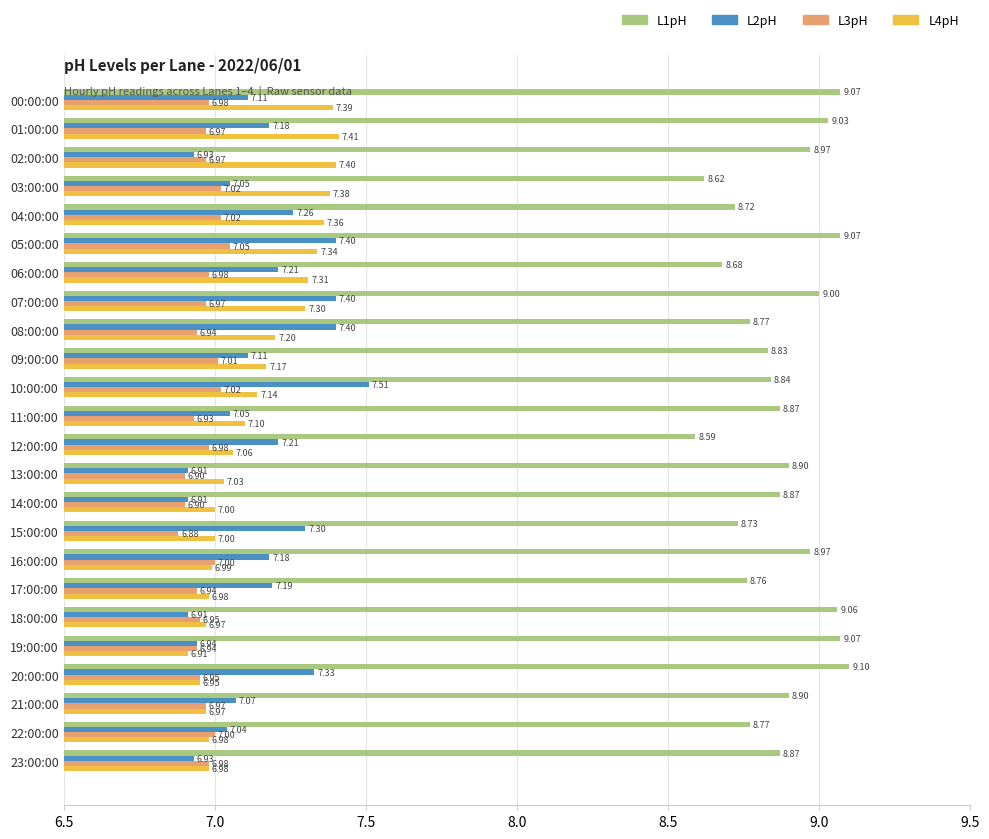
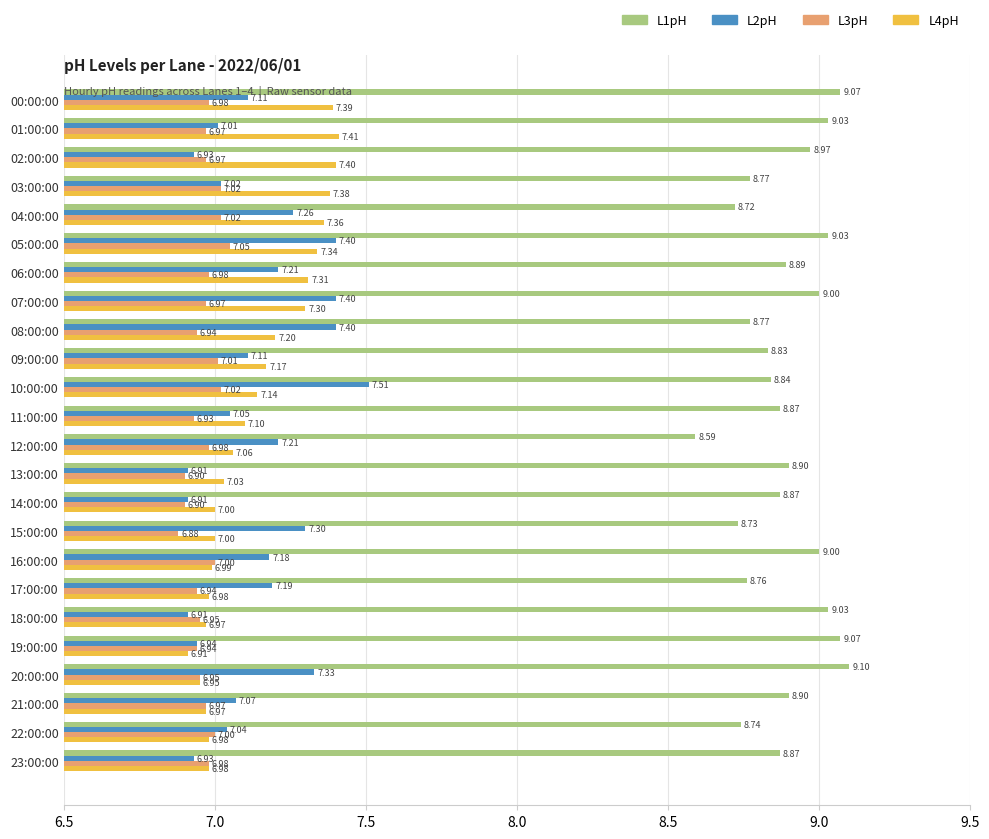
  {
    "L1pH": {
      "00:00:00": 9.07,
      "01:00:00": 9.03,
      "02:00:00": 8.97,
-     "03:00:00": 8.62,
+     "03:00:00": 8.77,
      "04:00:00": 8.72,
-     "05:00:00": 9.07,
-     "06:00:00": 8.68,
+     "05:00:00": 9.03,
+     "06:00:00": 8.89,
      "07:00:00": 9.00,
      "08:00:00": 8.77,
      "09:00:00": 8.83,
      "10:00:00": 8.84,
      "11:00:00": 8.87,
      "12:00:00": 8.59,
      "13:00:00": 8.90,
      "14:00:00": 8.87,
      "15:00:00": 8.73,
-     "16:00:00": 8.97,
+     "16:00:00": 9.00,
      "17:00:00": 8.76,
-     "18:00:00": 9.06,
+     "18:00:00": 9.03,
      "19:00:00": 9.07,
      "20:00:00": 9.10,
      "21:00:00": 8.90,
-     "22:00:00": 8.77,
+     "22:00:00": 8.74,
      "23:00:00": 8.87
    },
    "L2pH": {
-     "01:00:00": 7.18,
+     "01:00:00": 7.01,
      "02:00:00": 6.93,
-     "03:00:00": 7.05,
+     "03:00:00": 7.02,
      "04:00:00": 7.26,
      "05:00:00": 7.40,
      "06:00:00": 7.21,
      "07:00:00": 7.40,
      "08:00:00": 7.40,
      "09:00:00": 7.11,
      "10:00:00": 7.51,
      "11:00:00": 7.05,
      "12:00:00": 7.21,
      "15:00:00": 7.30,
      "16:00:00": 7.18,
      "17:00:00": 7.19,
      "18:00:00": 6.91,
      "20:00:00": 7.33,
      "21:00:00": 7.07,
      "22:00:00": 7.04,
      "23:00:00": 6.93
    }
  }
